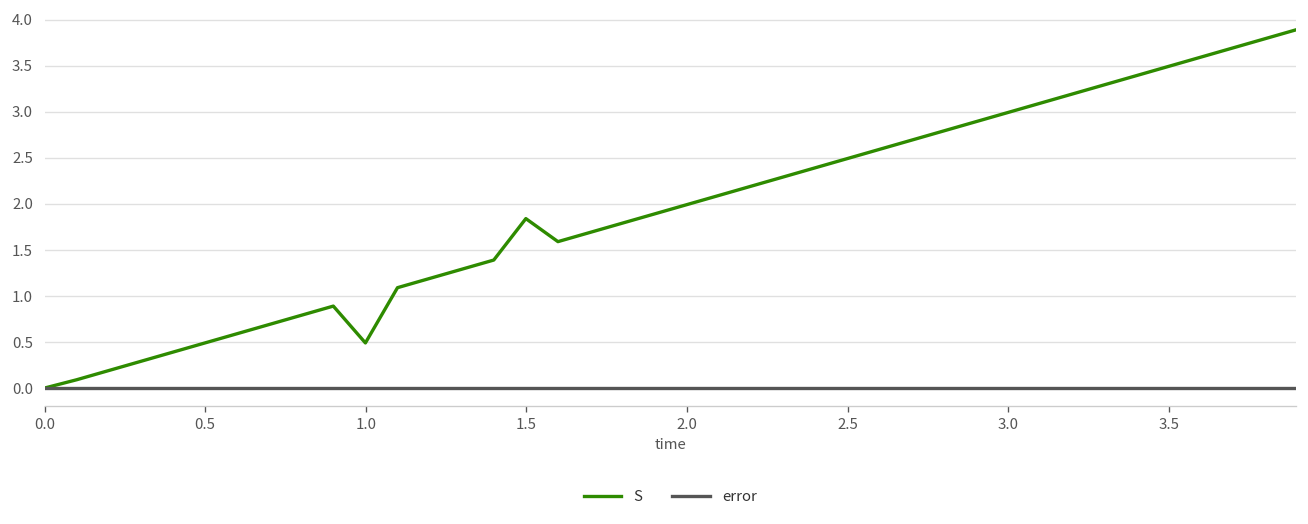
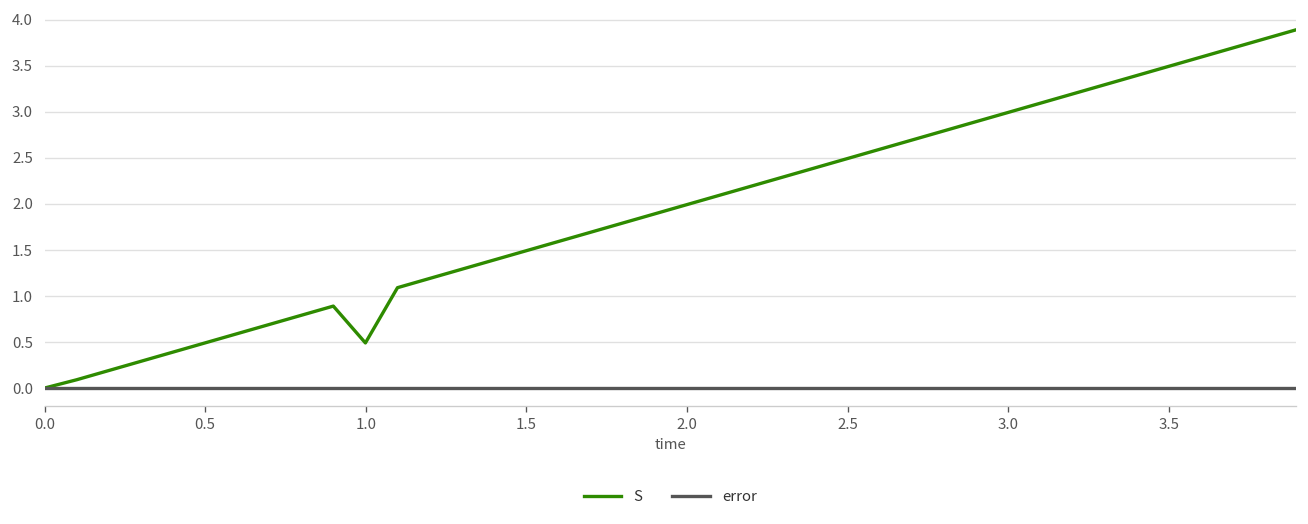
  {
    "S": {
      "0.5": 0.5,
      "1.0": 0.5,
-     "1.5": 1.8
+     "1.5": 1.5
    },
    "error": {
      "0.5": 0.0,
      "1.0": 0.0,
      "1.5": 0.0
    }
  }
